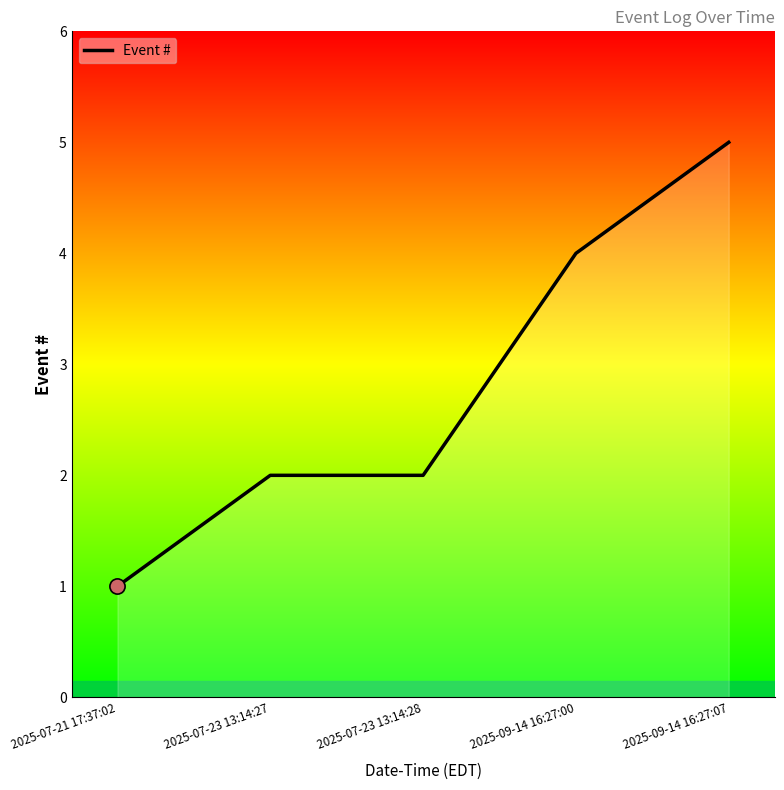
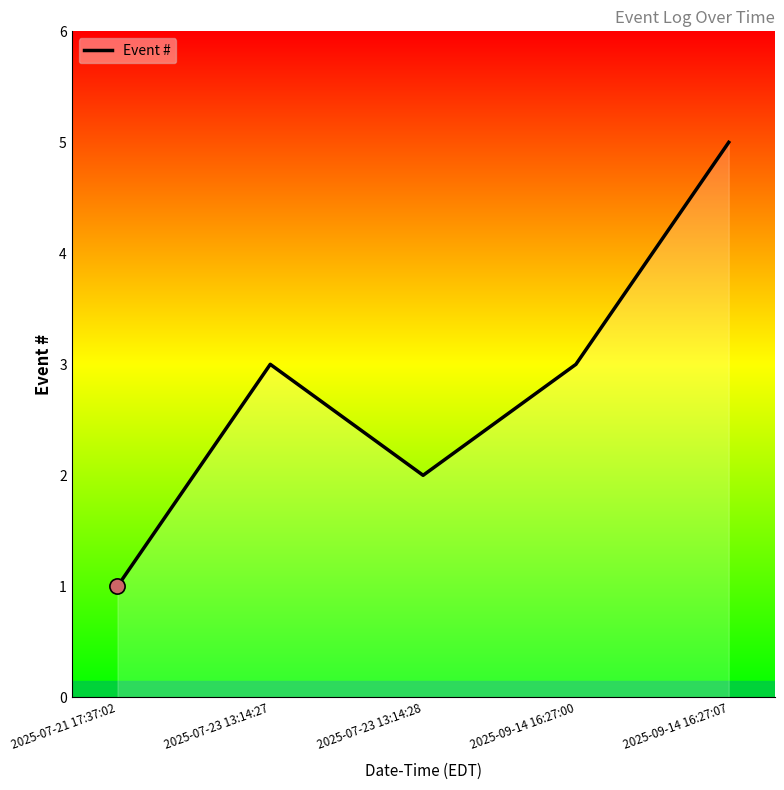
  {
    "Event #": {
-     "2025-07-23 13:14:27": 2,
+     "2025-07-23 13:14:27": 3,
      "2025-07-23 13:14:28": 2,
-     "2025-09-14 16:27:00": 4,
+     "2025-09-14 16:27:00": 3,
      "2025-09-14 16:27:07": 5
    }
  }
